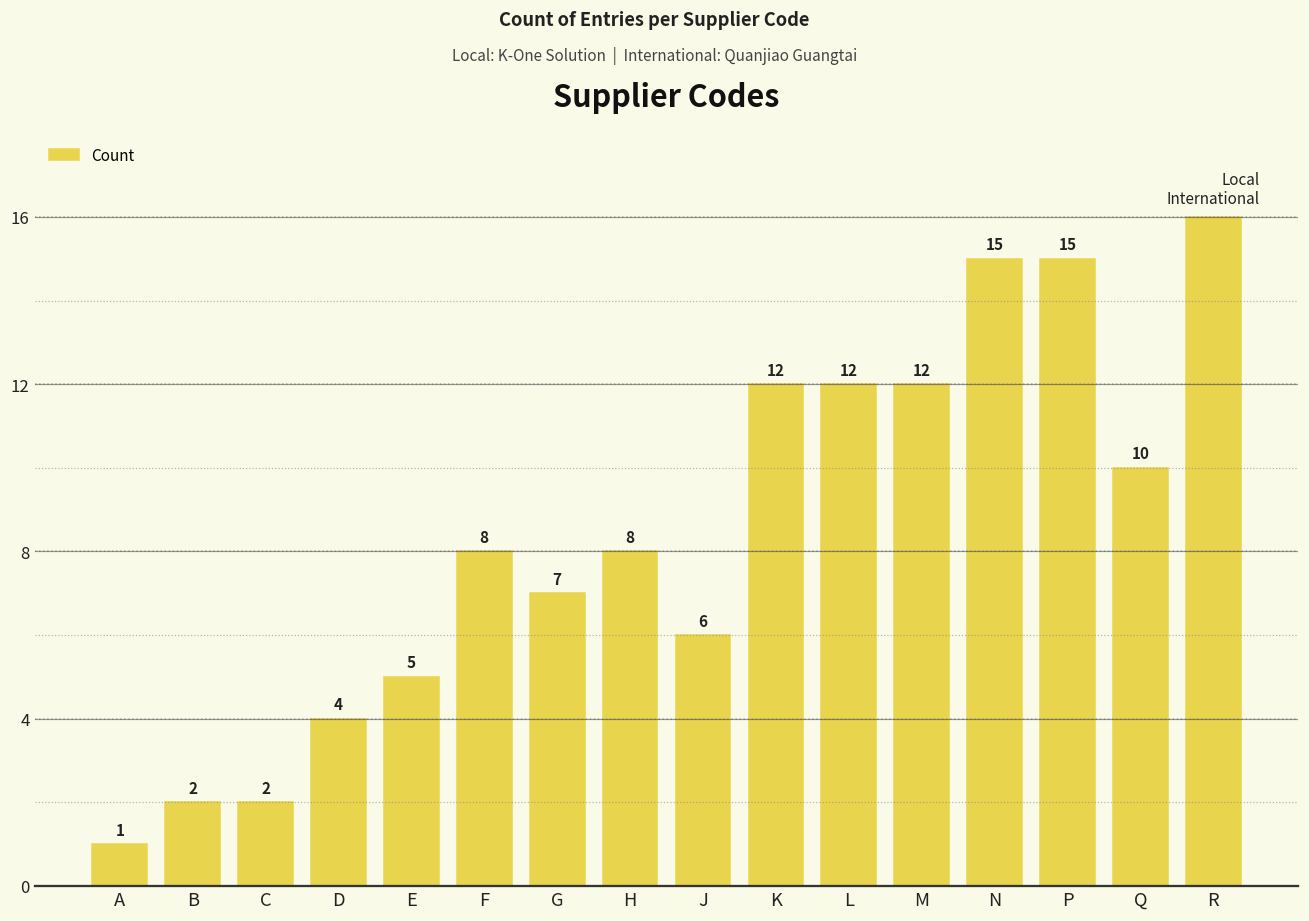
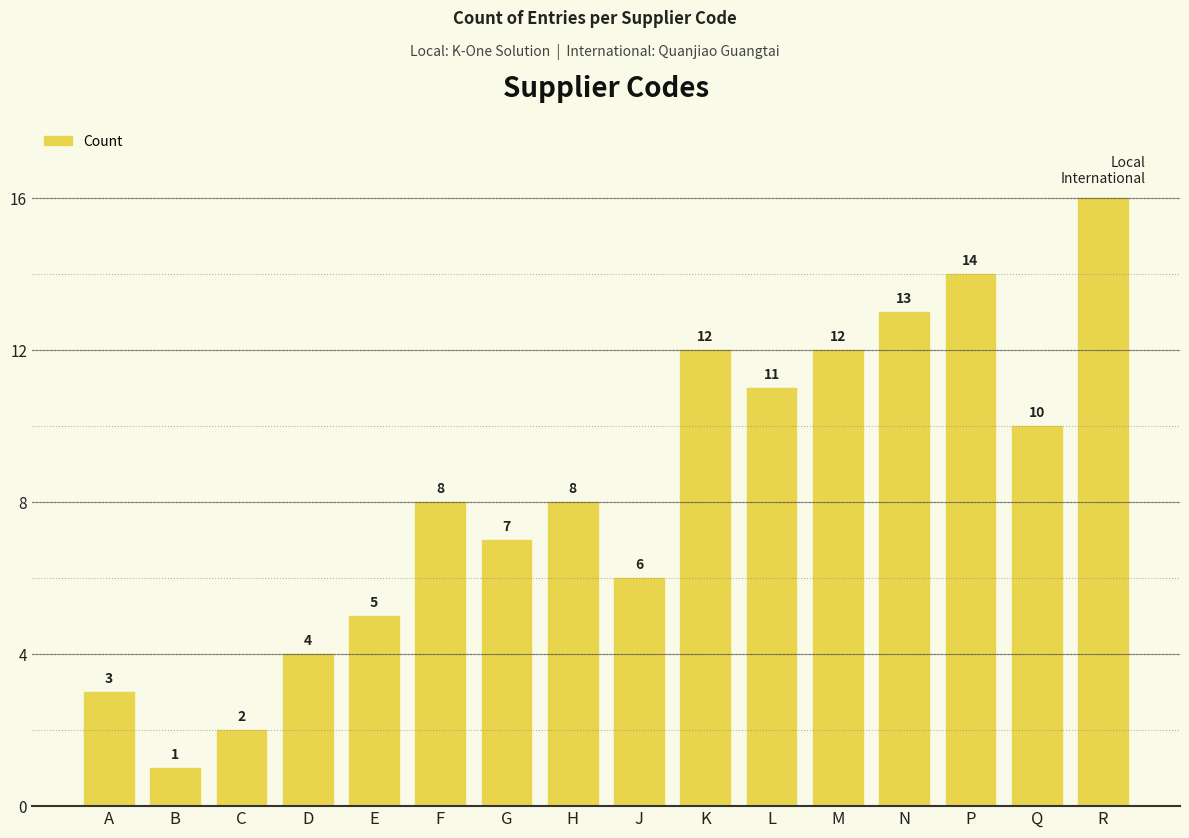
  {
-   "A": 1,
-   "B": 2,
+   "A": 3,
+   "B": 1,
    "C": 2,
    "D": 4,
    "E": 5,
    "F": 8,
    "G": 7,
    "H": 8,
    "J": 6,
    "K": 12,
-   "L": 12,
+   "L": 11,
    "M": 12,
-   "N": 15,
-   "P": 15,
+   "N": 13,
+   "P": 14,
    "Q": 10
  }
